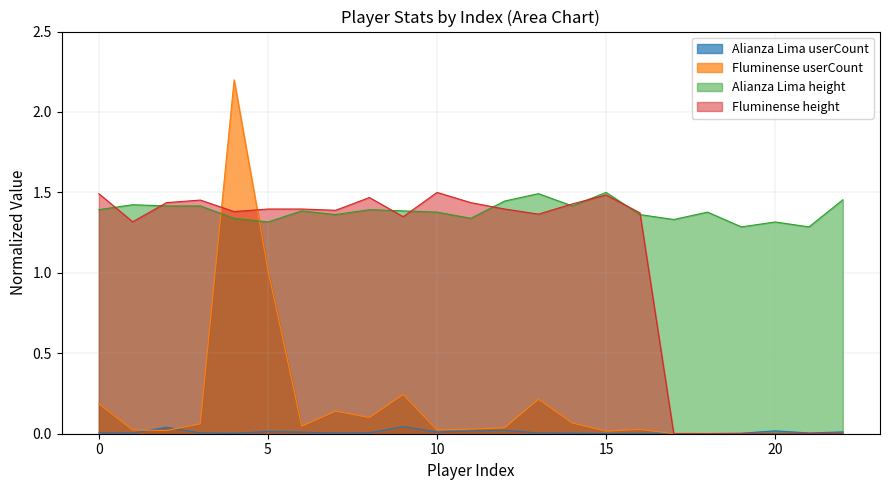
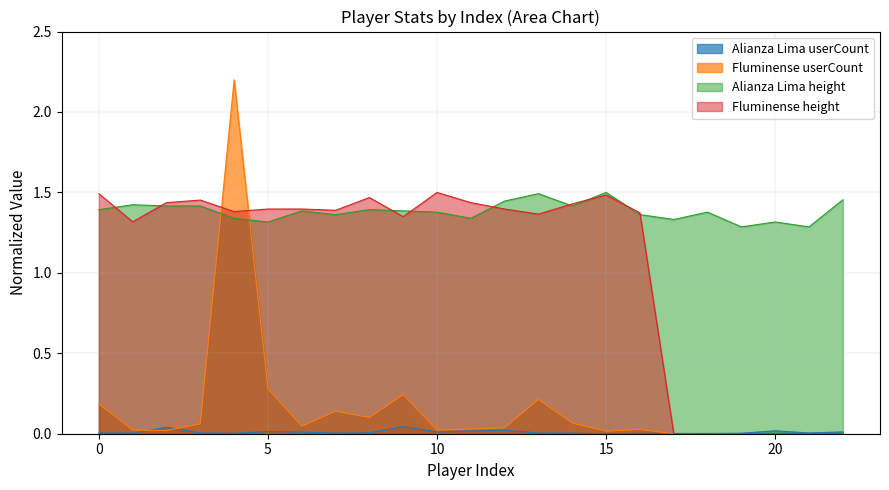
  {
    "Alianza Lima userCount": {
      "0": 0.01,
      "5": 0.01,
      "20": 0.02
    },
    "Fluminense userCount": {
      "0": 0.19,
-     "5": 1.02
+     "5": 0.28
    },
    "Alianza Lima height": {
      "0": 1.39,
      "5": 1.32,
      "10": 1.38,
      "15": 1.50,
      "20": 1.32
    },
    "Fluminense height": {
      "0": 1.49,
      "5": 1.40,
      "10": 1.50,
      "15": 1.48
    }
  }
